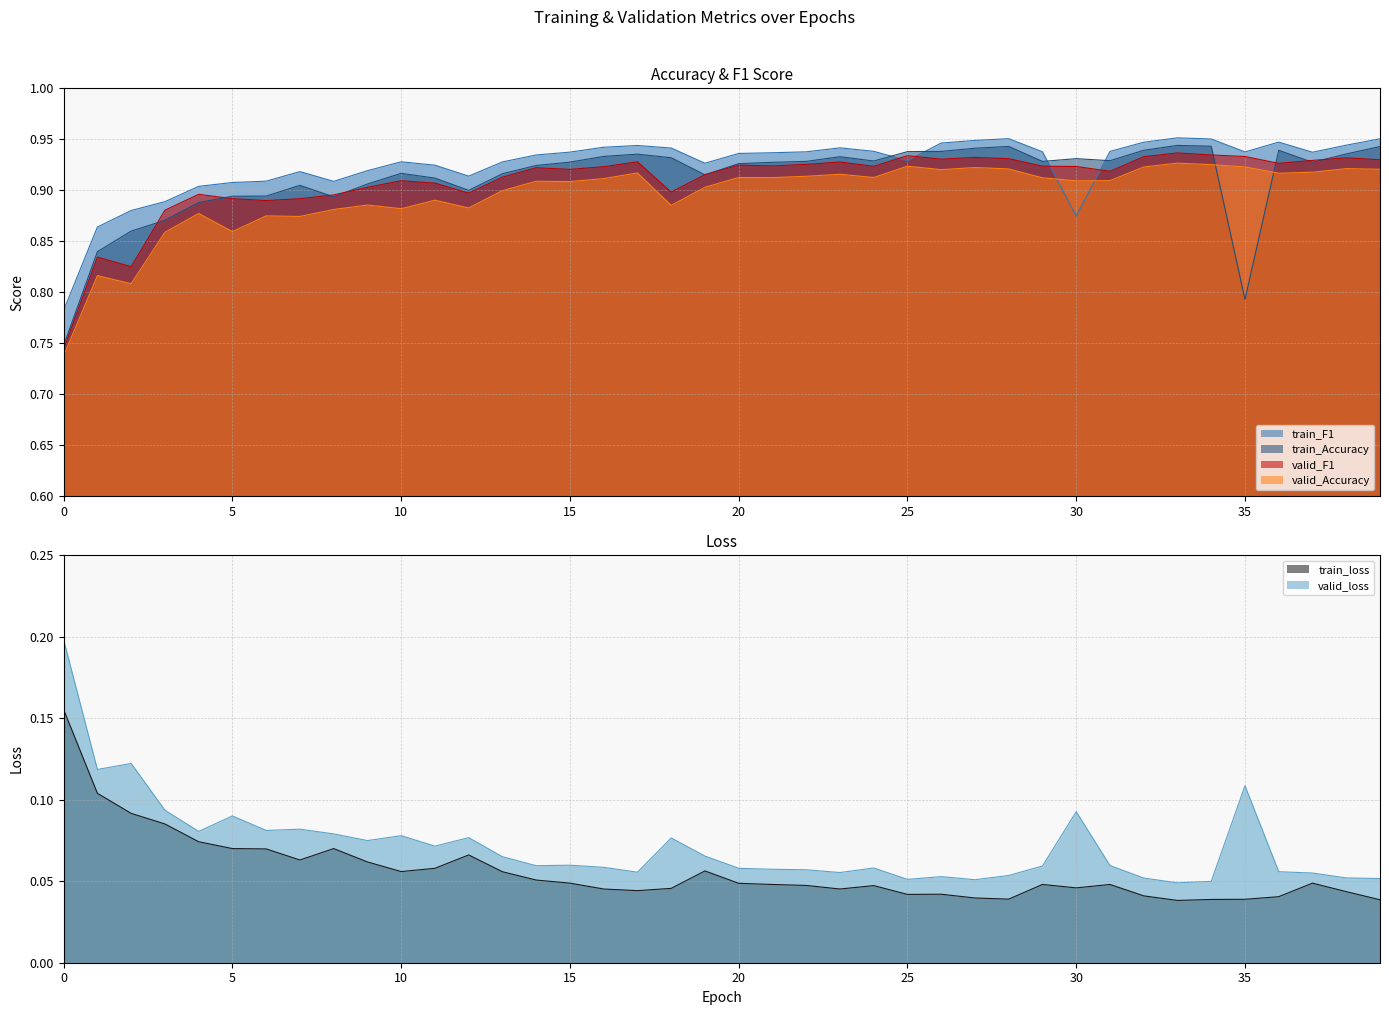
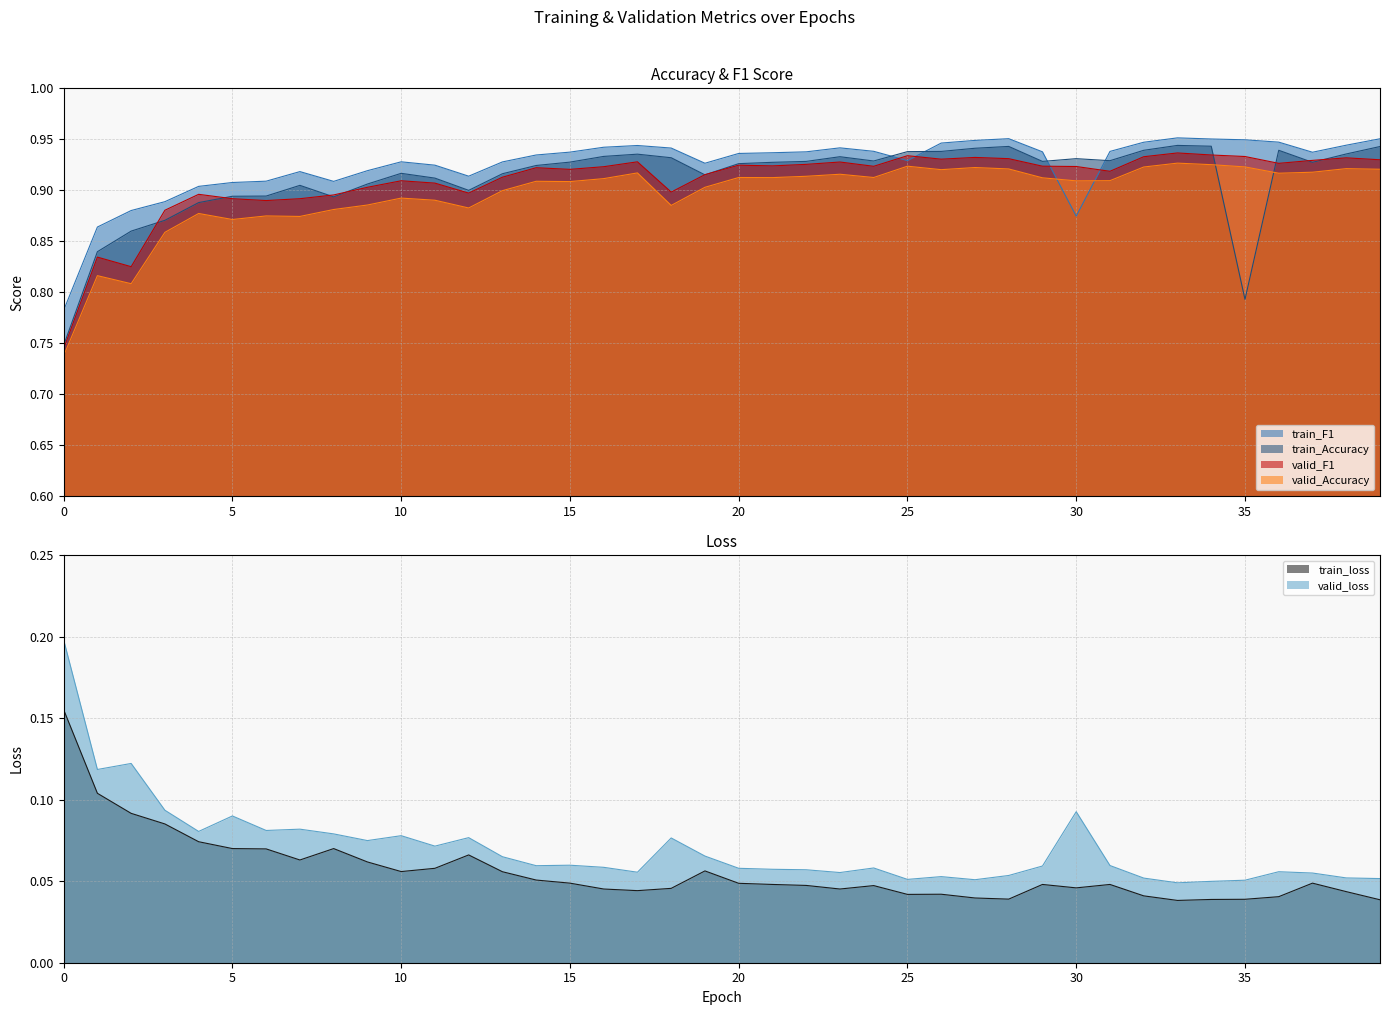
  {
    "Accuracy & F1 Score": {
      "train_F1": {
        "0": 0.782,
        "5": 0.908,
        "10": 0.928,
        "15": 0.937,
        "20": 0.936,
        "25": 0.929,
        "30": 0.875,
-       "35": 0.938
+       "35": 0.950
      },
      "train_Accuracy": {
        "0": 0.748,
        "10": 0.917,
        "15": 0.928,
        "25": 0.938,
        "30": 0.931,
        "35": 0.793
      },
      "valid_F1": {
        "0": 0.745,
        "10": 0.909,
        "15": 0.921,
        "25": 0.934,
        "30": 0.923,
        "35": 0.933
      },
      "valid_Accuracy": {
        "0": 0.738,
-       "5": 0.859,
-       "10": 0.882,
+       "5": 0.871,
+       "10": 0.892,
        "15": 0.909,
        "20": 0.913,
        "25": 0.924,
        "30": 0.909,
        "35": 0.923
      }
    },
    "Loss": {
      "train_loss": {
        "0": 0.155,
        "5": 0.070,
        "10": 0.056,
        "15": 0.049,
        "20": 0.049,
        "25": 0.042,
        "30": 0.046,
        "35": 0.039
      },
      "valid_loss": {
        "0": 0.198,
        "5": 0.090,
        "10": 0.078,
        "15": 0.060,
        "20": 0.058,
        "25": 0.051,
        "30": 0.093,
-       "35": 0.109
+       "35": 0.051
      }
    }
  }
